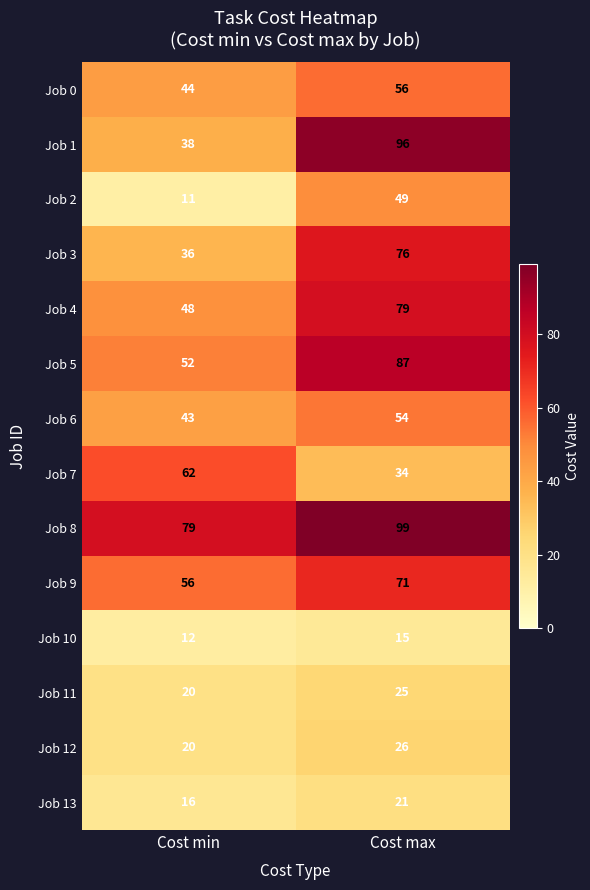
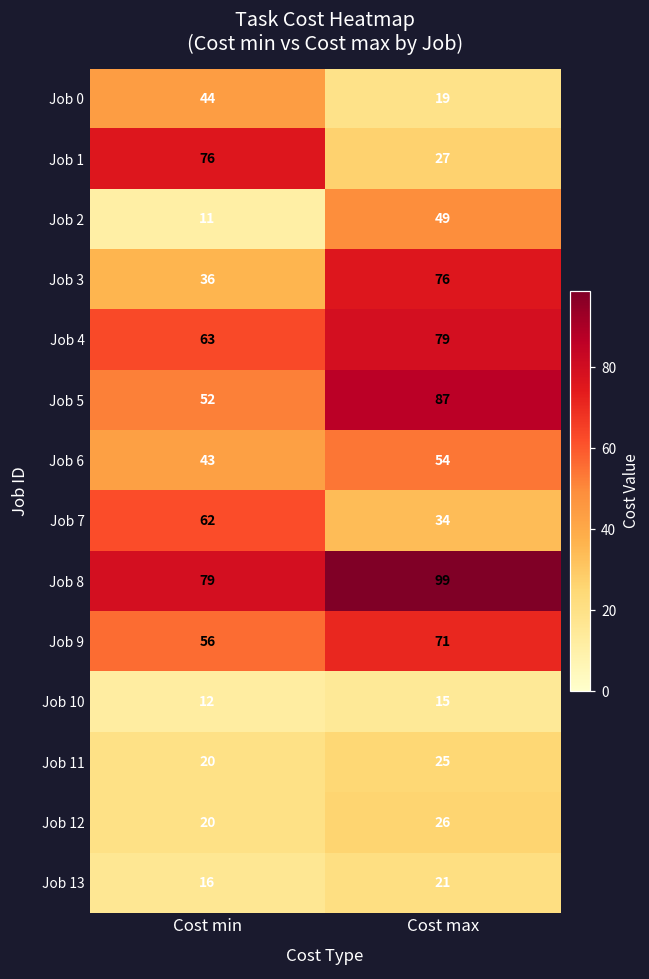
  {
    "Job 0": {
      "Cost min": 44,
-     "Cost max": 56
+     "Cost max": 19
    },
    "Job 1": {
-     "Cost min": 38,
-     "Cost max": 96
+     "Cost min": 76,
+     "Cost max": 27
    },
    "Job 2": {
      "Cost min": 11,
      "Cost max": 49
    },
    "Job 3": {
      "Cost min": 36,
      "Cost max": 76
    },
    "Job 4": {
-     "Cost min": 48,
+     "Cost min": 63,
      "Cost max": 79
    },
    "Job 5": {
      "Cost min": 52,
      "Cost max": 87
    },
    "Job 6": {
      "Cost min": 43,
      "Cost max": 54
    },
    "Job 7": {
      "Cost min": 62,
      "Cost max": 34
    },
    "Job 8": {
      "Cost min": 79,
      "Cost max": 99
    },
    "Job 9": {
      "Cost min": 56,
      "Cost max": 71
    },
    "Job 10": {
      "Cost min": 12,
      "Cost max": 15
    },
    "Job 11": {
      "Cost min": 20,
      "Cost max": 25
    },
    "Job 12": {
      "Cost min": 20,
      "Cost max": 26
    },
    "Job 13": {
      "Cost min": 16,
      "Cost max": 21
    }
  }
